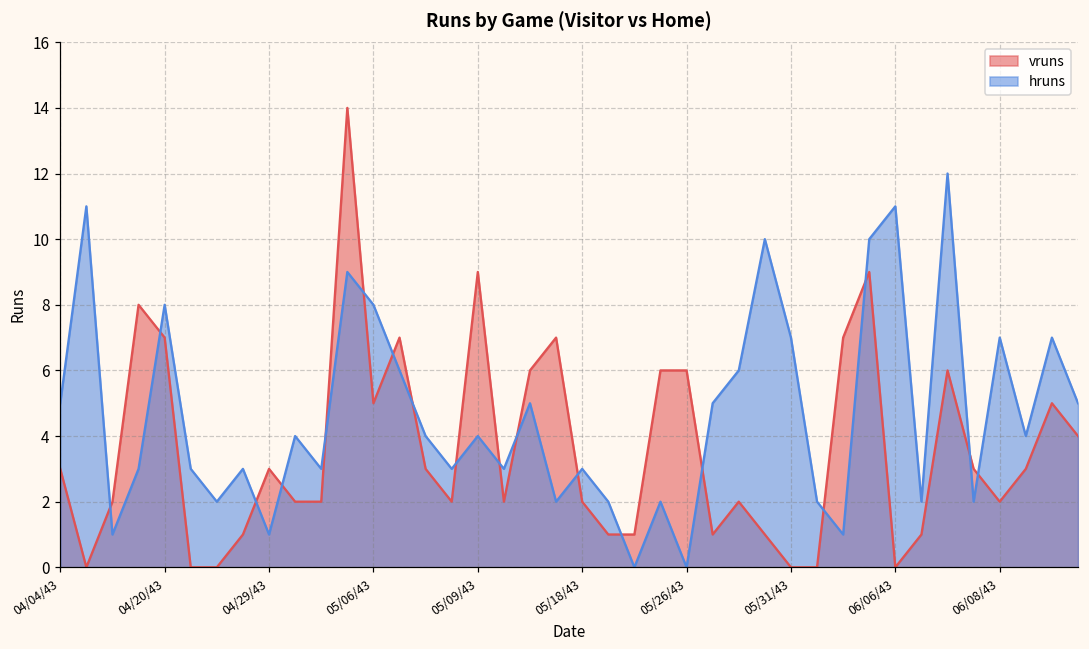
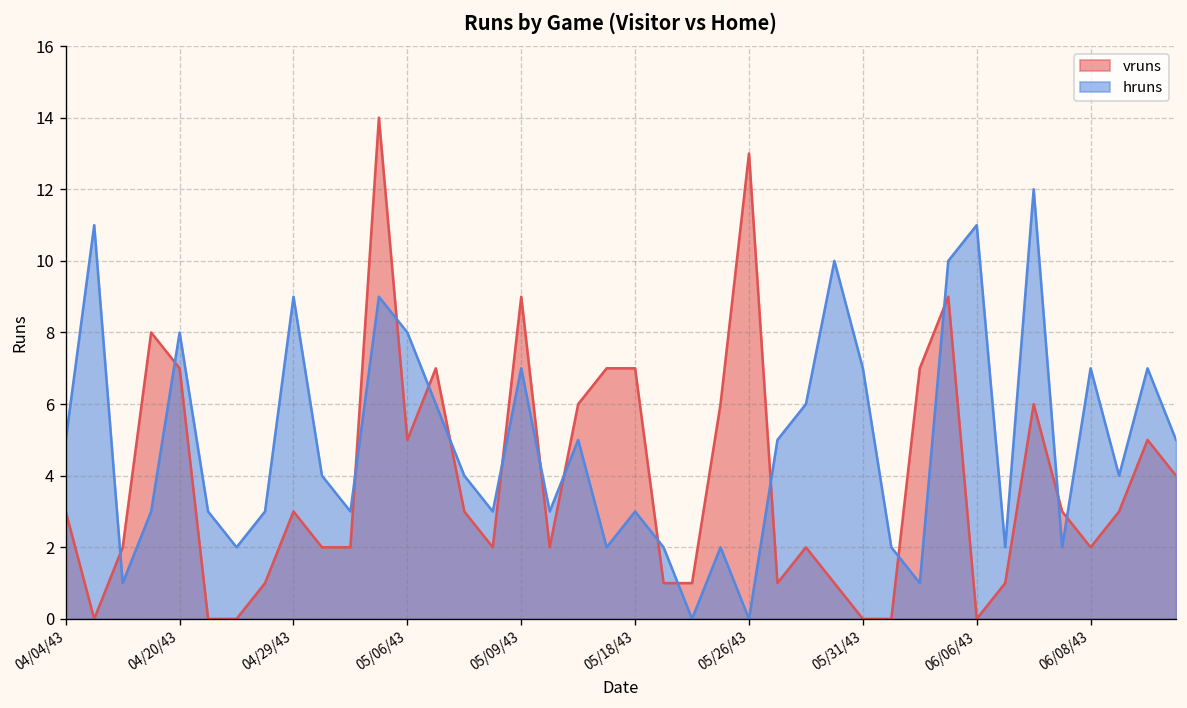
  {
    "vruns": {
      "04/04/43": 3,
      "04/20/43": 7,
      "04/29/43": 3,
      "05/06/43": 5,
      "05/09/43": 9,
-     "05/18/43": 2,
-     "05/26/43": 6,
+     "05/18/43": 7,
+     "05/26/43": 13,
      "05/31/43": 0,
      "06/06/43": 0,
      "06/08/43": 2
    },
    "hruns": {
      "04/04/43": 5,
      "04/20/43": 8,
-     "04/29/43": 1,
+     "04/29/43": 9,
      "05/06/43": 8,
-     "05/09/43": 4,
+     "05/09/43": 7,
      "05/18/43": 3,
      "05/26/43": 0,
      "05/31/43": 7,
      "06/06/43": 11,
      "06/08/43": 7
    }
  }
